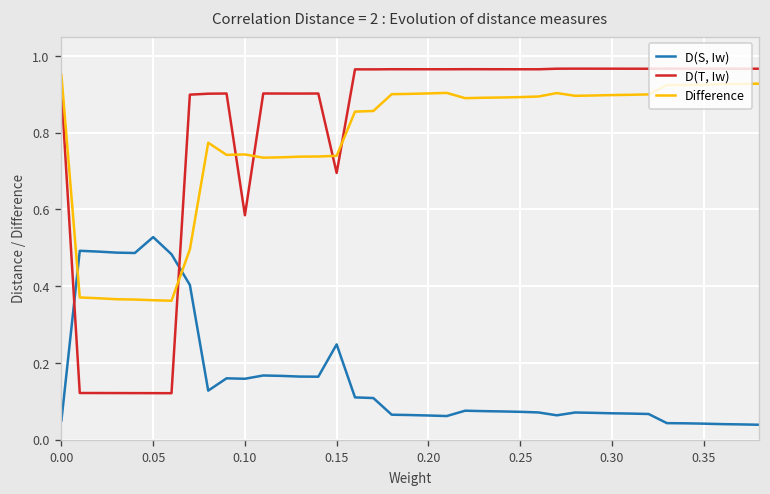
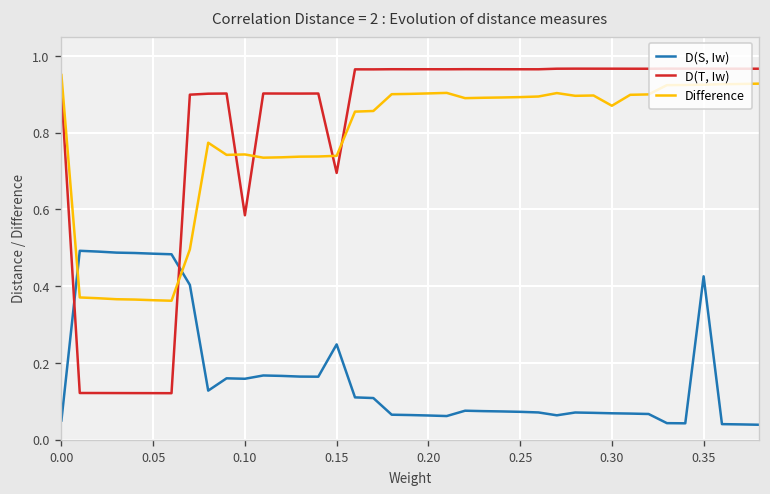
  {
    "D(S, Iw)": {
      "0.00": 0.05,
-     "0.05": 0.53,
+     "0.05": 0.48,
      "0.10": 0.16,
      "0.15": 0.25,
      "0.20": 0.06,
      "0.25": 0.07,
      "0.30": 0.07,
-     "0.35": 0.04
+     "0.35": 0.43
    },
    "D(T, Iw)": {
      "0.00": 0.91,
      "0.05": 0.12,
      "0.10": 0.58,
      "0.15": 0.69,
      "0.20": 0.97,
      "0.25": 0.97,
      "0.30": 0.97
    },
    "Difference": {
      "0.00": 0.95,
      "0.05": 0.36,
      "0.10": 0.74,
      "0.15": 0.74,
      "0.20": 0.90,
      "0.25": 0.89,
-     "0.30": 0.90
+     "0.30": 0.87
    }
  }
